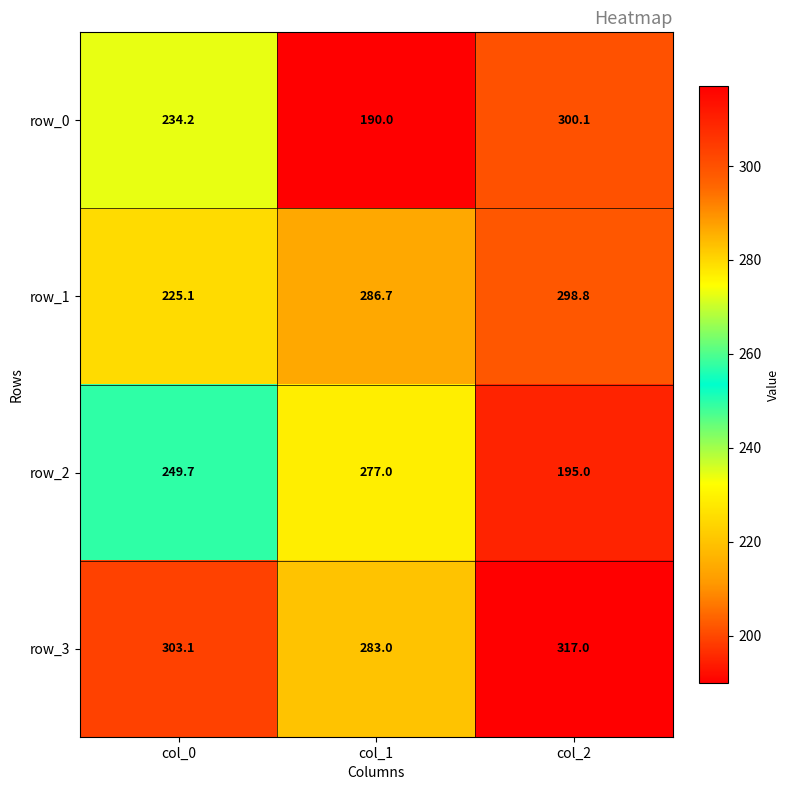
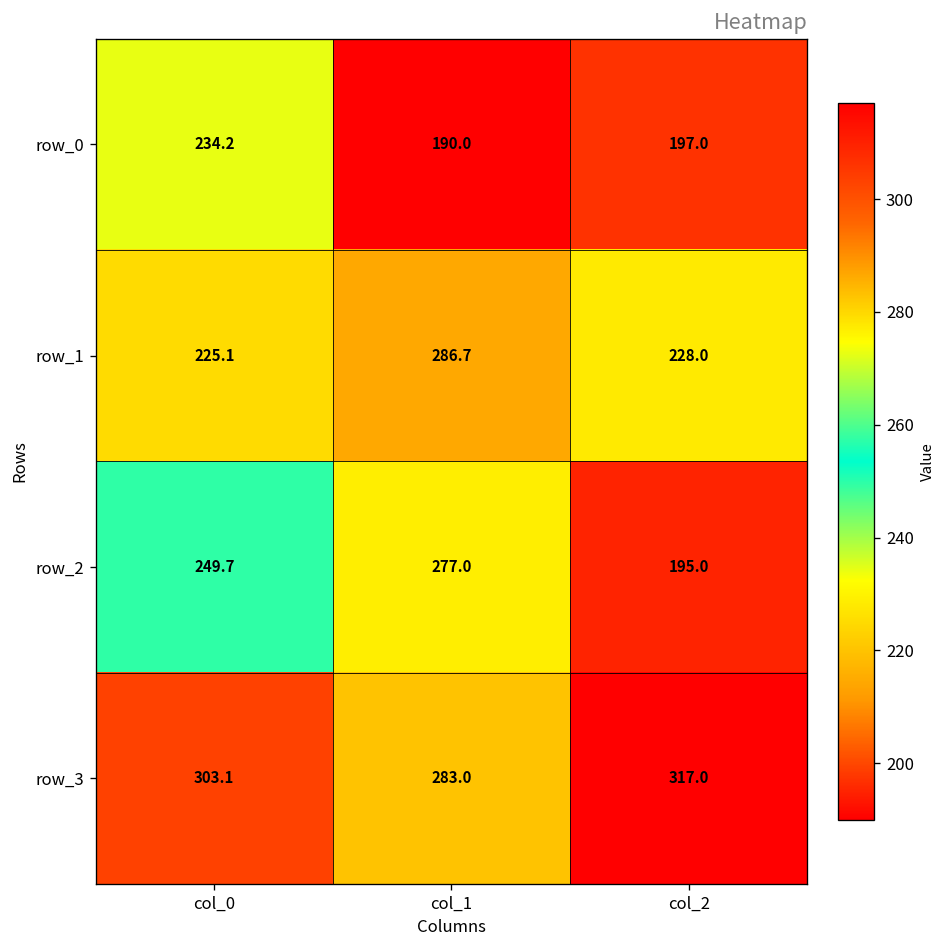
  {
    "row_0": {
      "col_0": 234.2,
      "col_1": 190.0,
-     "col_2": 300.1
+     "col_2": 197.0
    },
    "row_1": {
      "col_0": 225.1,
      "col_1": 286.7,
-     "col_2": 298.8
+     "col_2": 228.0
    },
    "row_2": {
      "col_0": 249.7,
      "col_1": 277.0,
      "col_2": 195.0
    },
    "row_3": {
      "col_0": 303.1,
      "col_1": 283.0,
      "col_2": 317.0
    }
  }
